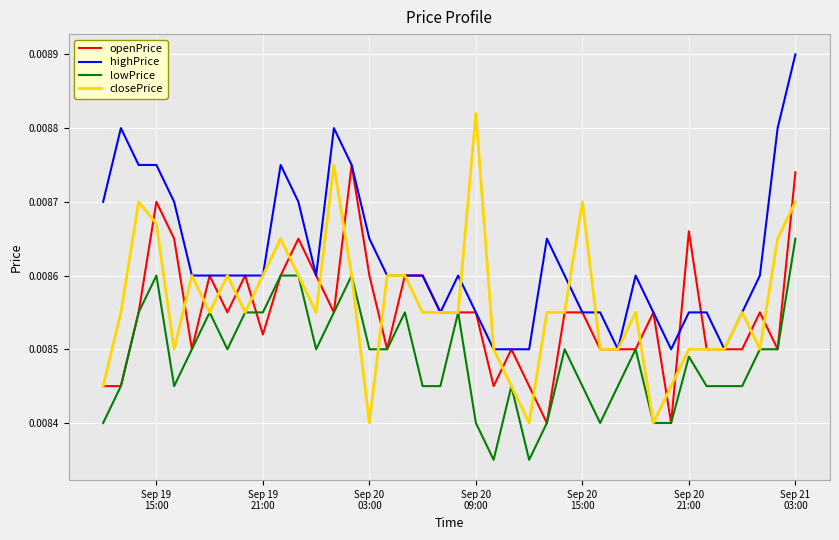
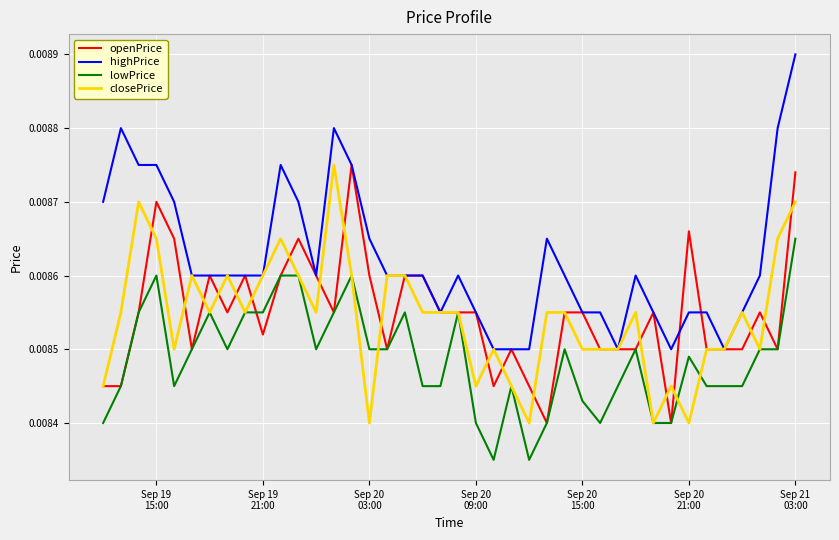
  {
    "openPrice": {
      "Sep 19 15:00": 0.00870,
      "Sep 19 21:00": 0.00852,
      "Sep 20 03:00": 0.00860,
      "Sep 20 21:00": 0.00866,
      "Sep 21 03:00": 0.00874
    },
    "highPrice": {
      "Sep 19 15:00": 0.00875,
      "Sep 20 03:00": 0.00865,
      "Sep 20 21:00": 0.00855,
      "Sep 21 03:00": 0.00890
    },
    "lowPrice": {
      "Sep 19 15:00": 0.00860,
      "Sep 19 21:00": 0.00855,
      "Sep 20 03:00": 0.00850,
      "Sep 20 09:00": 0.00840,
-     "Sep 20 15:00": 0.00845,
+     "Sep 20 15:00": 0.00843,
      "Sep 20 21:00": 0.00849,
      "Sep 21 03:00": 0.00865
    },
    "closePrice": {
-     "Sep 19 15:00": 0.00867,
+     "Sep 19 15:00": 0.00865,
      "Sep 20 03:00": 0.00840,
-     "Sep 20 09:00": 0.00882,
-     "Sep 20 15:00": 0.0087,
-     "Sep 20 21:00": 0.0085,
+     "Sep 20 09:00": 0.00845,
+     "Sep 20 15:00": 0.0085,
+     "Sep 20 21:00": 0.0084,
      "Sep 21 03:00": 0.00870
    }
  }
